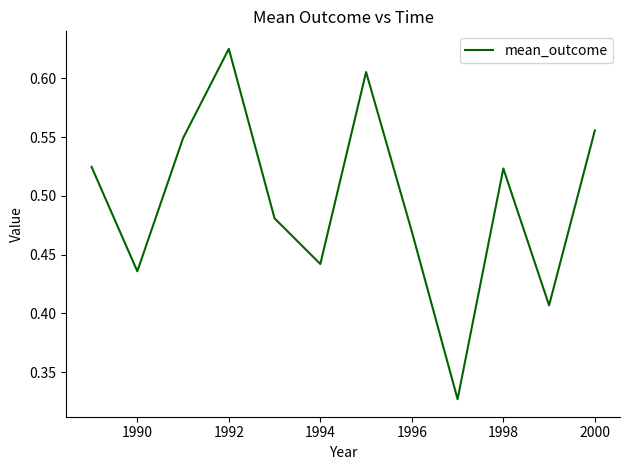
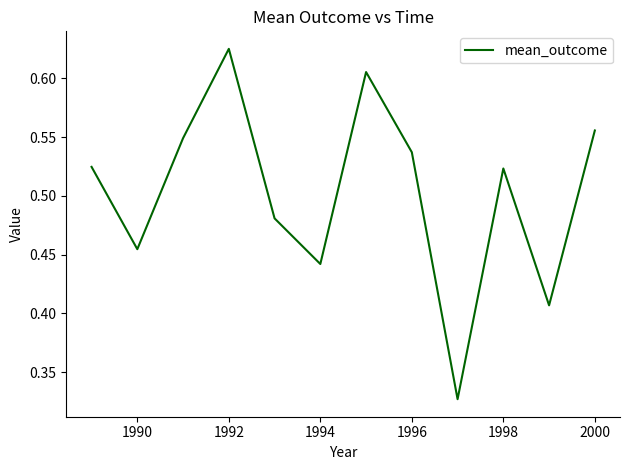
  {
-   "1990": 0.436,
+   "1990": 0.455,
    "1992": 0.625,
    "1994": 0.442,
-   "1996": 0.470,
+   "1996": 0.537,
    "1998": 0.523,
    "2000": 0.556
  }
